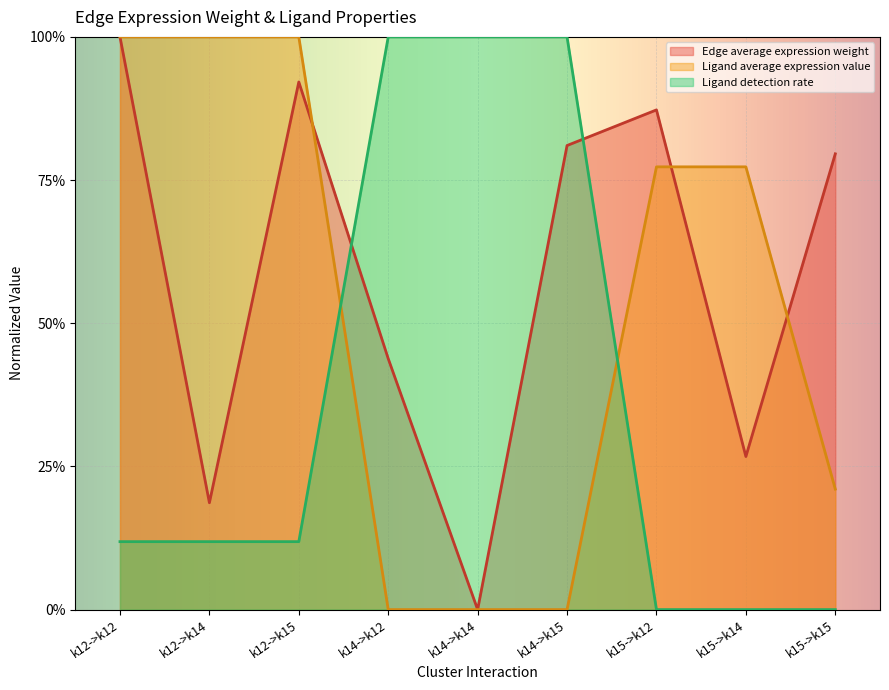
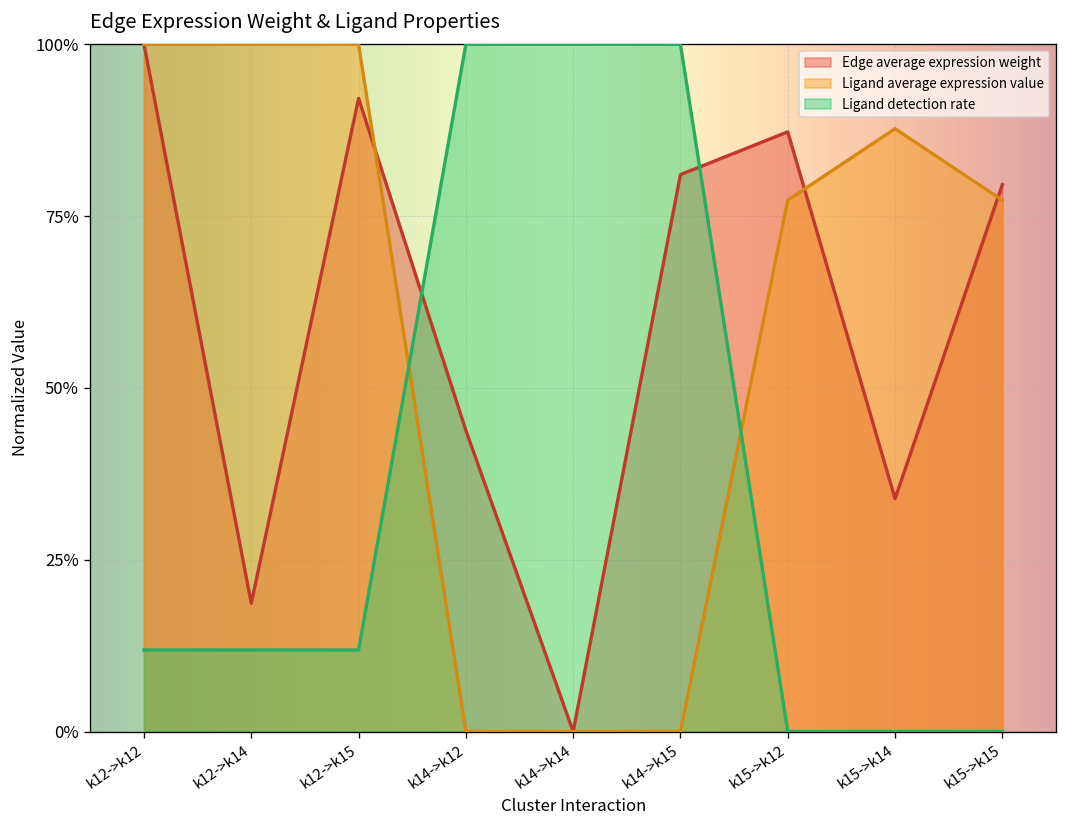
  {
    "Edge average expression weight": {
      "k12->k14": "19%",
      "k12->k15": "92%",
      "k14->k12": "44%",
      "k14->k15": "81%",
      "k15->k12": "87%",
-     "k15->k14": "27%",
+     "k15->k14": "34%",
      "k15->k15": "80%"
    },
    "Ligand average expression value": {
      "k12->k14": "100%",
      "k12->k15": "100%",
      "k14->k12": "0%",
      "k14->k15": "0%",
      "k15->k12": "77%",
-     "k15->k14": "77%",
-     "k15->k15": "21%"
+     "k15->k14": "88%",
+     "k15->k15": "77%"
    },
    "Ligand detection rate": {
      "k12->k12": "12%",
      "k12->k14": "12%",
      "k12->k15": "12%",
      "k14->k12": "100%",
      "k14->k14": "100%",
      "k14->k15": "100%",
      "k15->k12": "0%",
      "k15->k14": "0%",
      "k15->k15": "0%"
    }
  }
